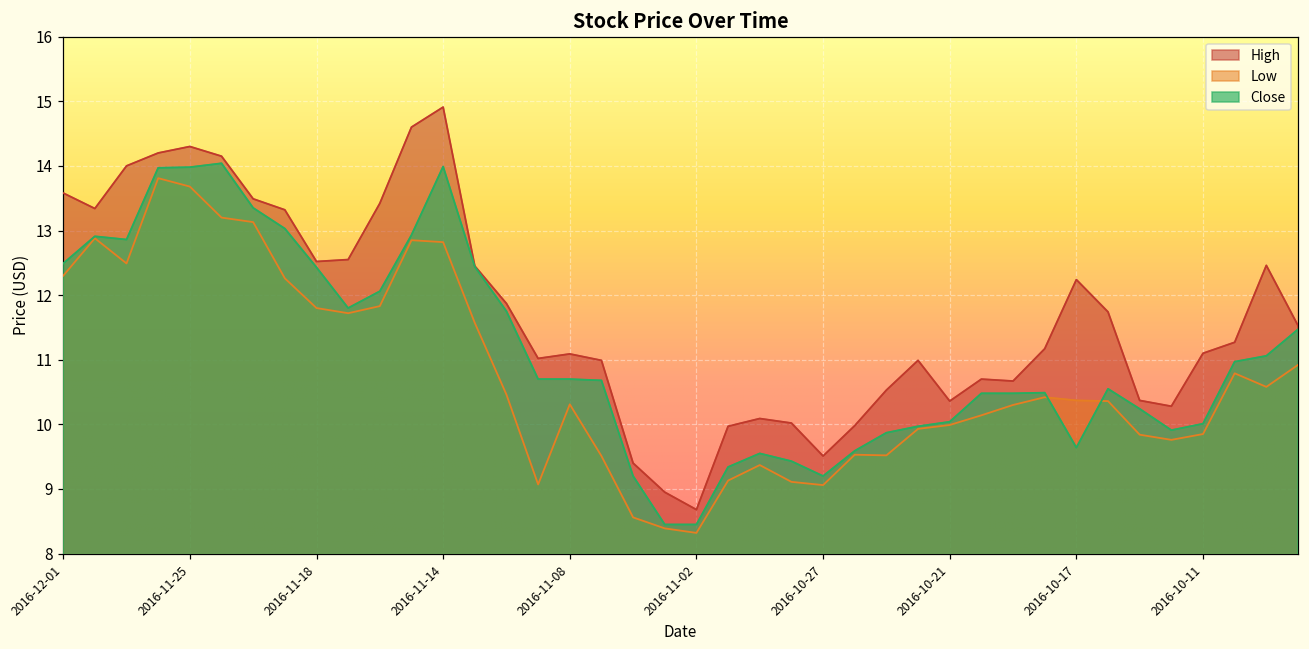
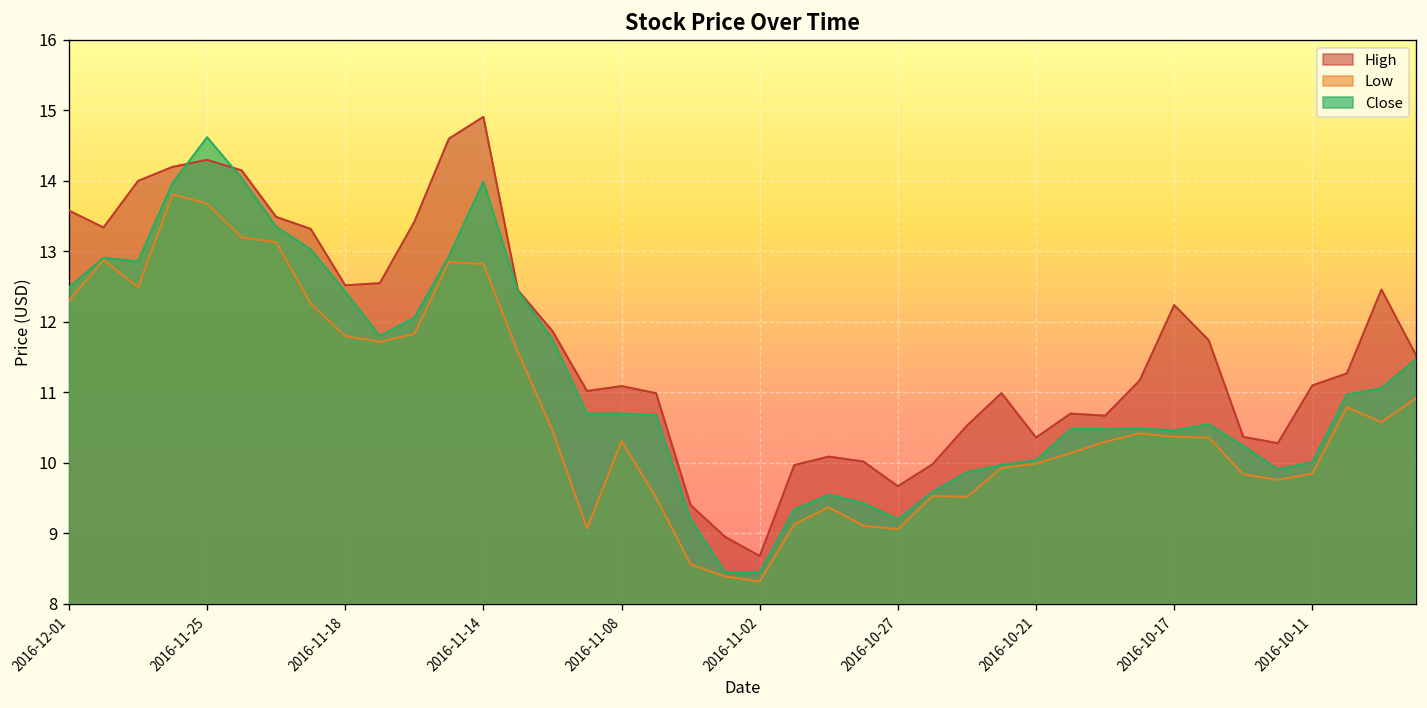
  {
    "High": {
      "2016-12-01": 13.6,
      "2016-11-25": 14.3,
      "2016-11-18": 12.5,
      "2016-11-14": 14.9,
      "2016-11-08": 11.1,
      "2016-11-02": 8.7,
-     "2016-10-27": 9.5,
+     "2016-10-27": 9.7,
      "2016-10-21": 10.4,
      "2016-10-17": 12.2,
      "2016-10-11": 11.1
    },
    "Low": {
      "2016-12-01": 12.3,
      "2016-11-25": 13.7,
      "2016-11-18": 11.8,
      "2016-11-14": 12.8,
      "2016-11-08": 10.3,
      "2016-11-02": 8.3,
      "2016-10-27": 9.1,
      "2016-10-21": 10.0,
      "2016-10-17": 10.4,
      "2016-10-11": 9.9
    },
    "Close": {
      "2016-12-01": 12.5,
-     "2016-11-25": 14.0,
+     "2016-11-25": 14.6,
      "2016-11-18": 12.4,
      "2016-11-14": 14.0,
      "2016-11-08": 10.7,
      "2016-11-02": 8.5,
      "2016-10-27": 9.2,
      "2016-10-21": 10.0,
-     "2016-10-17": 9.6,
+     "2016-10-17": 10.5,
      "2016-10-11": 10.0
    }
  }
